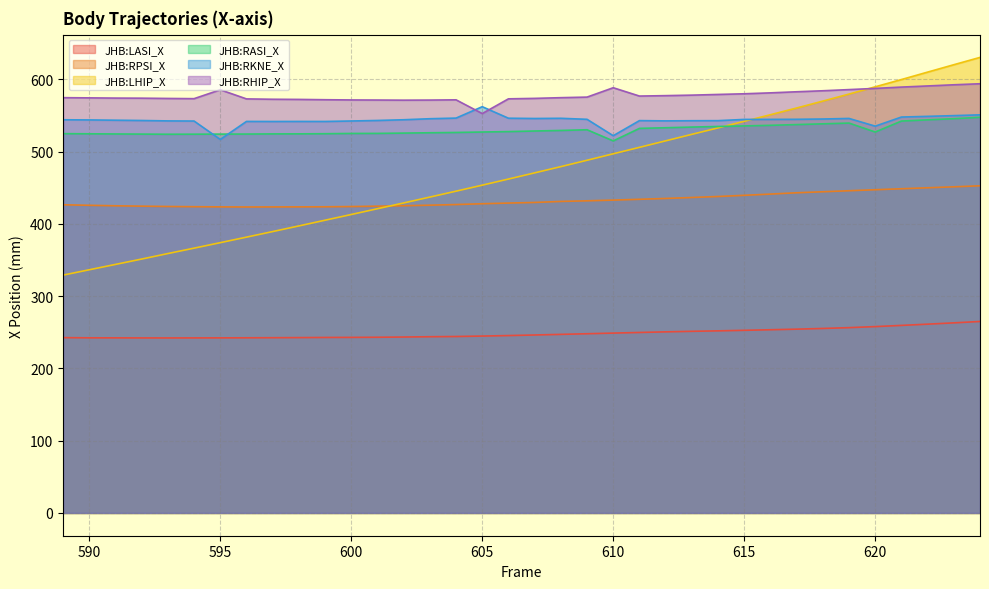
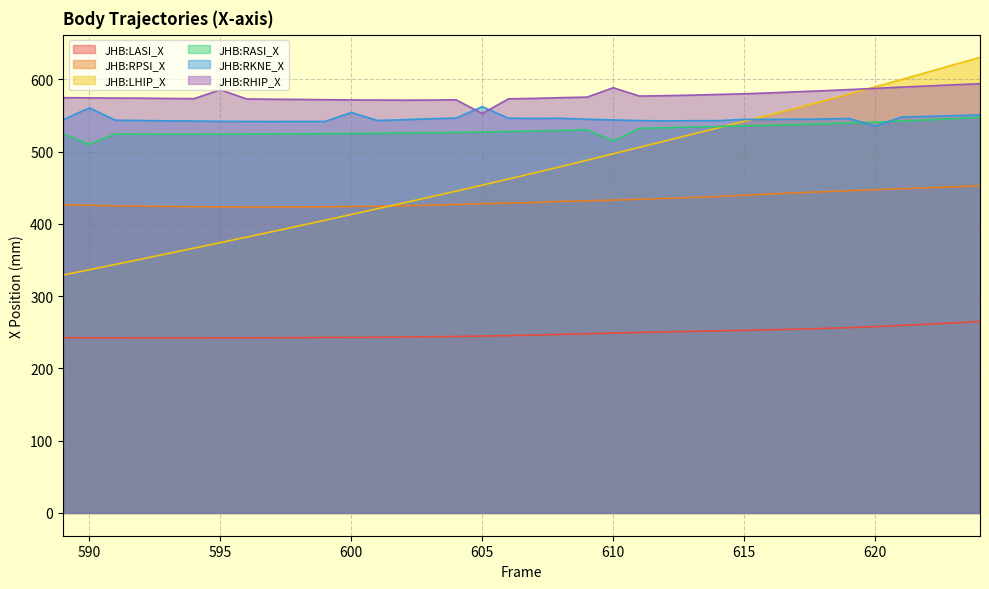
  {
    "JHB:RASI_X": {
-     "590": 520,
+     "590": 510,
      "595": 520,
      "600": 520,
      "605": 530,
      "610": 510,
      "615": 540,
-     "620": 530
+     "620": 540
    },
    "JHB:RKNE_X": {
-     "590": 540,
-     "595": 520,
-     "600": 540,
+     "590": 560,
+     "595": 540,
+     "600": 550,
      "605": 560,
-     "610": 520,
+     "610": 540,
      "620": 540
    },
    "JHB:RHIP_X": {
      "590": 570,
      "600": 570,
      "605": 550,
      "610": 590,
      "615": 580
    }
  }
